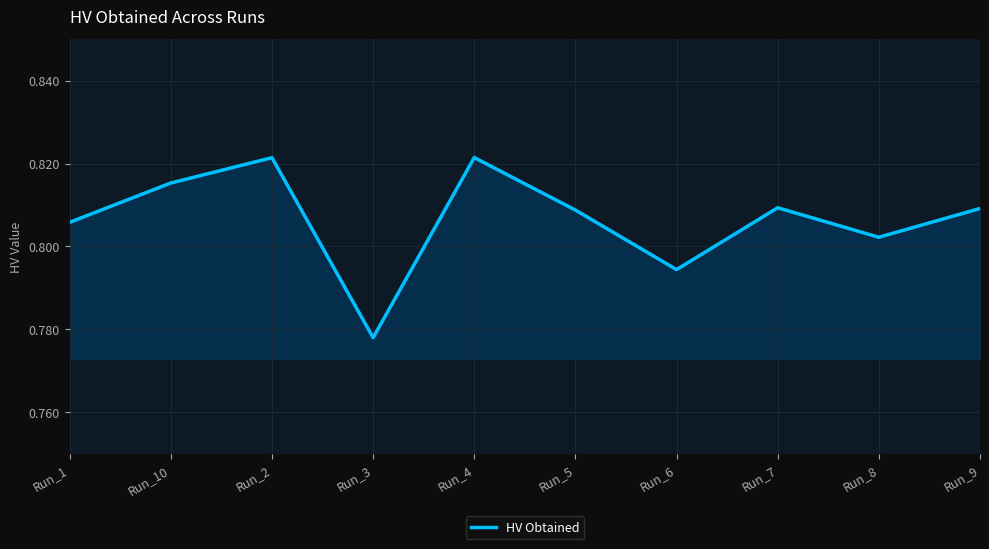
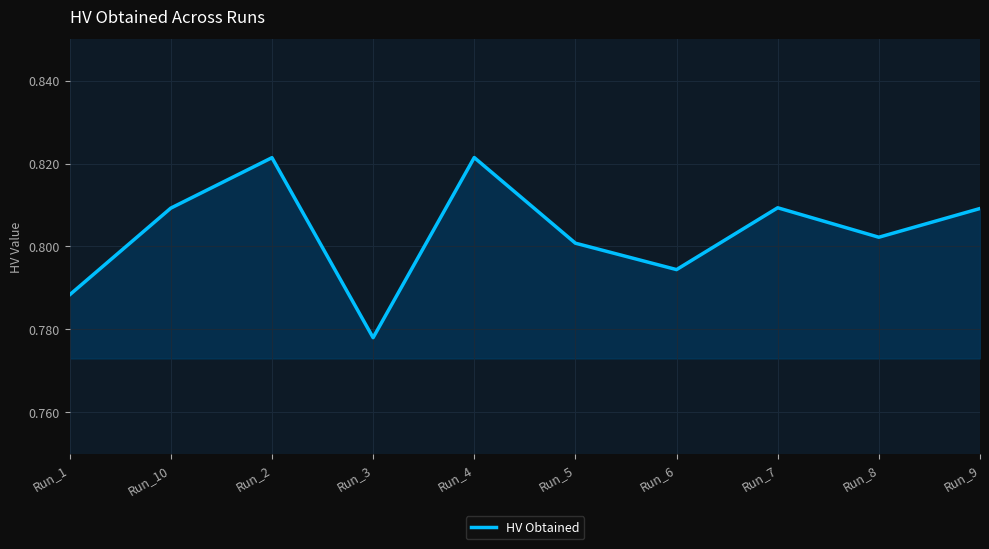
  {
-   "Run_1": 0.806,
-   "Run_10": 0.815,
+   "Run_1": 0.788,
+   "Run_10": 0.809,
    "Run_2": 0.821,
    "Run_3": 0.778,
    "Run_4": 0.821,
-   "Run_5": 0.809,
+   "Run_5": 0.801,
    "Run_6": 0.794,
    "Run_7": 0.809,
    "Run_8": 0.802,
    "Run_9": 0.809
  }
